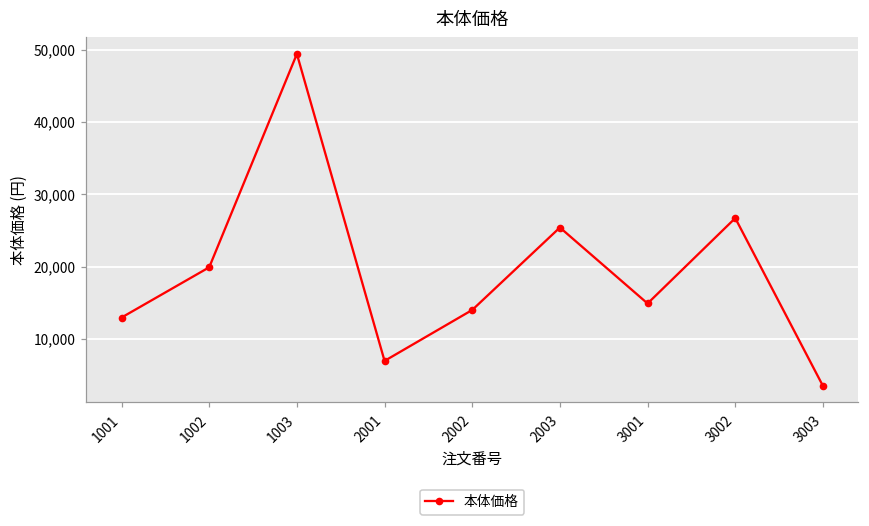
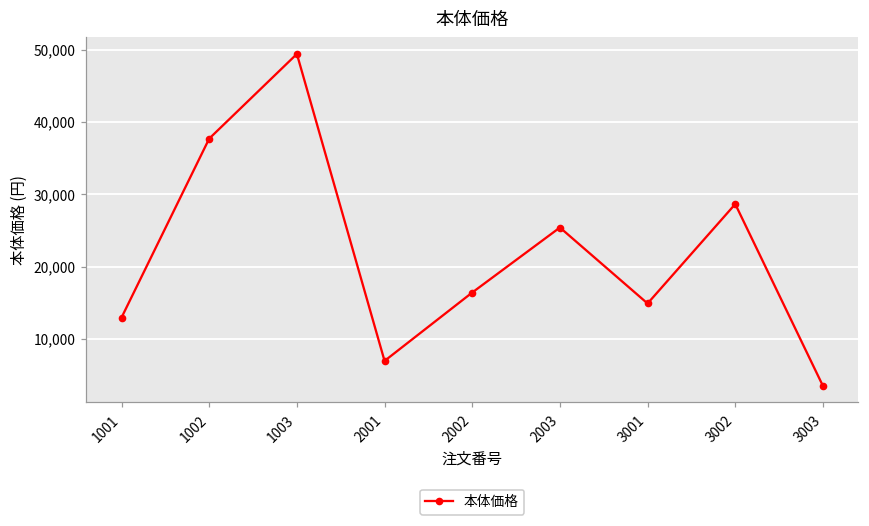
  {
    "1001": "13,000",
-   "1002": "20,000",
+   "1002": "38,000",
    "1003": "49,000",
    "2001": "7,000",
-   "2002": "14,000",
+   "2002": "16,000",
    "2003": "25,000",
    "3001": "15,000",
-   "3002": "27,000",
+   "3002": "29,000",
    "3003": "4,000"
  }
